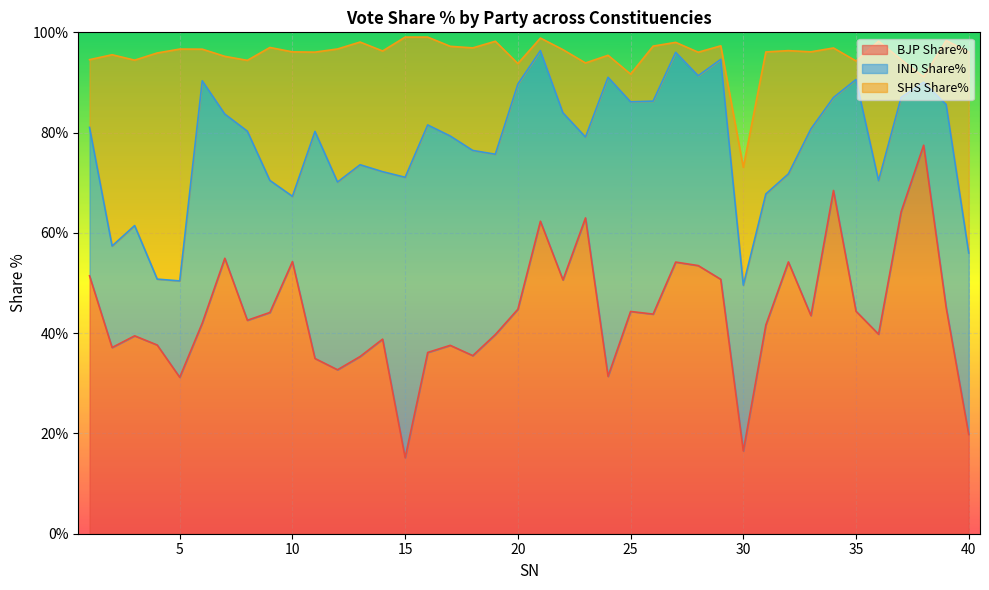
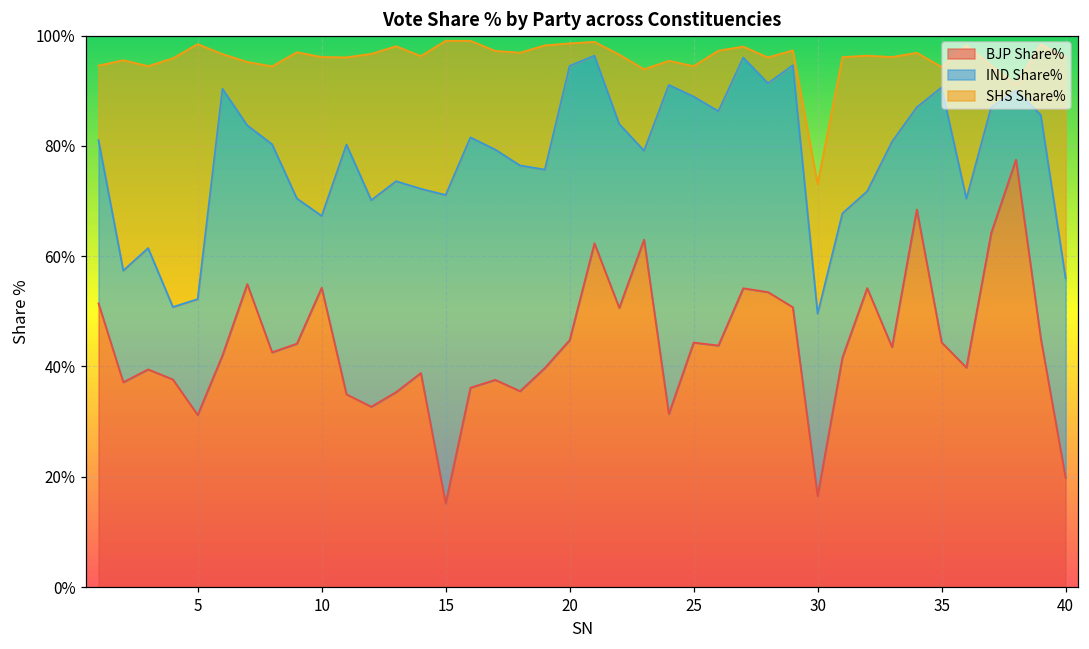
  {
    "BJP Share%": {
      "5": "31%",
      "10": "54%",
      "15": "15%",
      "20": "45%",
      "25": "44%",
      "30": "17%",
      "35": "44%",
      "40": "20%"
    },
    "IND Share%": {
-     "5": "19%",
+     "5": "21%",
      "10": "13%",
      "15": "56%",
-     "20": "45%",
-     "25": "42%",
+     "20": "50%",
+     "25": "45%",
      "30": "33%",
      "35": "46%",
      "40": "36%"
    },
    "SHS Share%": {
      "5": "46%",
      "10": "29%",
      "15": "28%",
      "20": "4%",
      "25": "6%",
      "30": "24%",
      "35": "4%"
    }
  }
